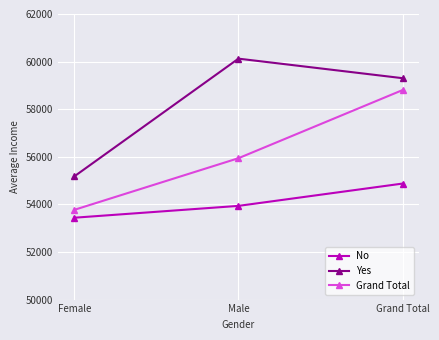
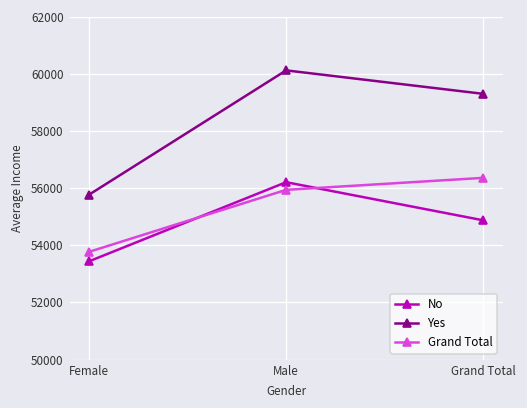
  {
    "No": {
      "Female": 53400,
-     "Male": 53900,
+     "Male": 56200,
      "Grand Total": 54900
    },
    "Yes": {
-     "Female": 55200,
+     "Female": 55800,
      "Male": 60100,
      "Grand Total": 59300
    },
    "Grand Total": {
      "Female": 53800,
      "Male": 55900,
-     "Grand Total": 58800
+     "Grand Total": 56400
    }
  }
